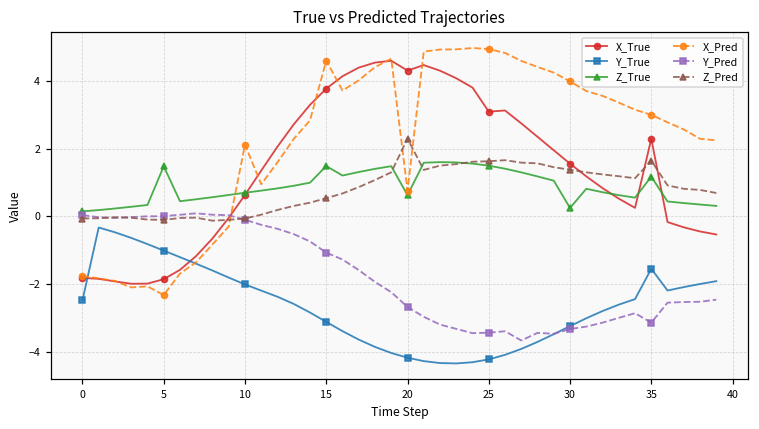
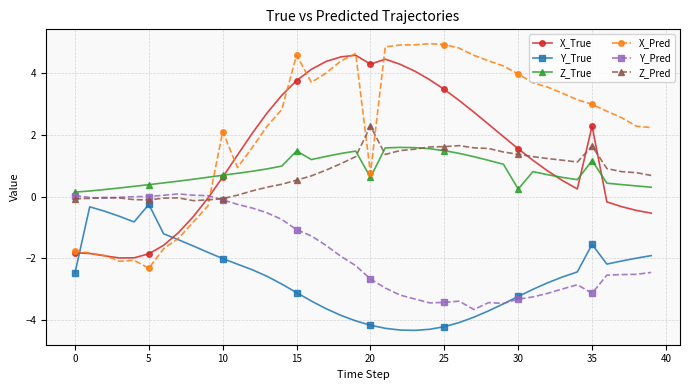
  {
    "X_True": {
      "5": -1.9,
      "15": 3.8,
      "20": 4.3,
-     "25": 3.1,
+     "25": 3.5,
      "30": 1.6,
      "35": 2.3
    },
    "Y_True": {
      "0": -2.5,
-     "5": -1.0,
+     "5": -0.3,
      "10": -2.0,
      "15": -3.1,
      "20": -4.2,
      "25": -4.2,
      "30": -3.2,
      "35": -1.6
    },
    "Z_True": {
      "0": 0.1,
-     "5": 1.5,
+     "5": 0.4,
      "15": 1.5,
      "20": 0.6,
      "25": 1.5,
      "30": 0.2,
      "35": 1.2
    },
    "X_Pred": {
      "5": -2.3,
      "10": 2.1,
      "15": 4.6,
      "20": 0.8,
      "25": 4.9,
      "30": 4.0,
      "35": 3.0
    },
    "Y_Pred": {
      "0": 0.0,
      "5": 0.0,
      "15": -1.1,
      "20": -2.7,
      "25": -3.4,
      "30": -3.3,
      "35": -3.1
    },
    "Z_Pred": {
      "0": -0.1,
      "5": -0.1,
      "15": 0.5,
      "20": 2.3,
      "25": 1.6,
      "30": 1.4,
      "35": 1.6
    }
  }
